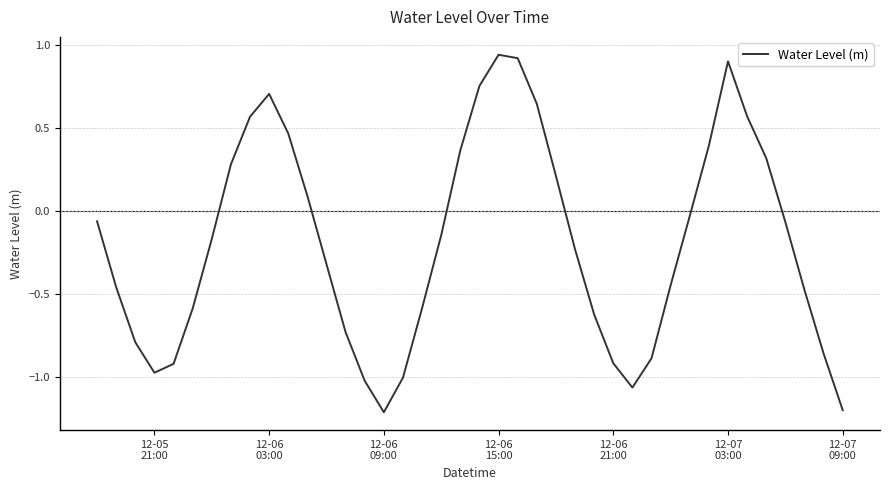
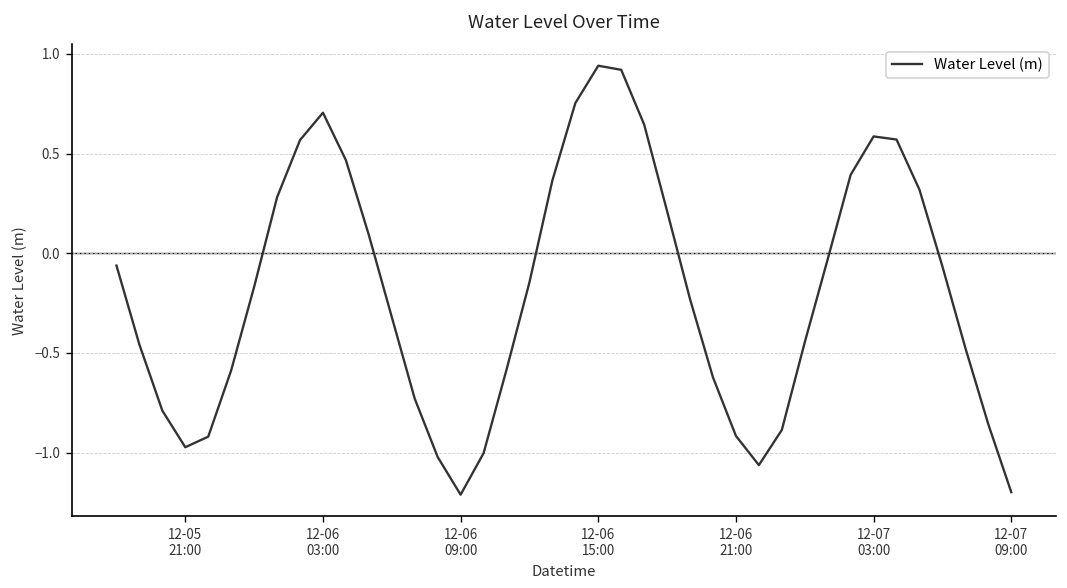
  {
    "12-05 21:00": -0.97,
    "12-06 03:00": 0.71,
    "12-06 09:00": -1.21,
    "12-06 15:00": 0.94,
    "12-06 21:00": -0.92,
-   "12-07 03:00": 0.90,
+   "12-07 03:00": 0.59,
    "12-07 09:00": -1.20
  }
